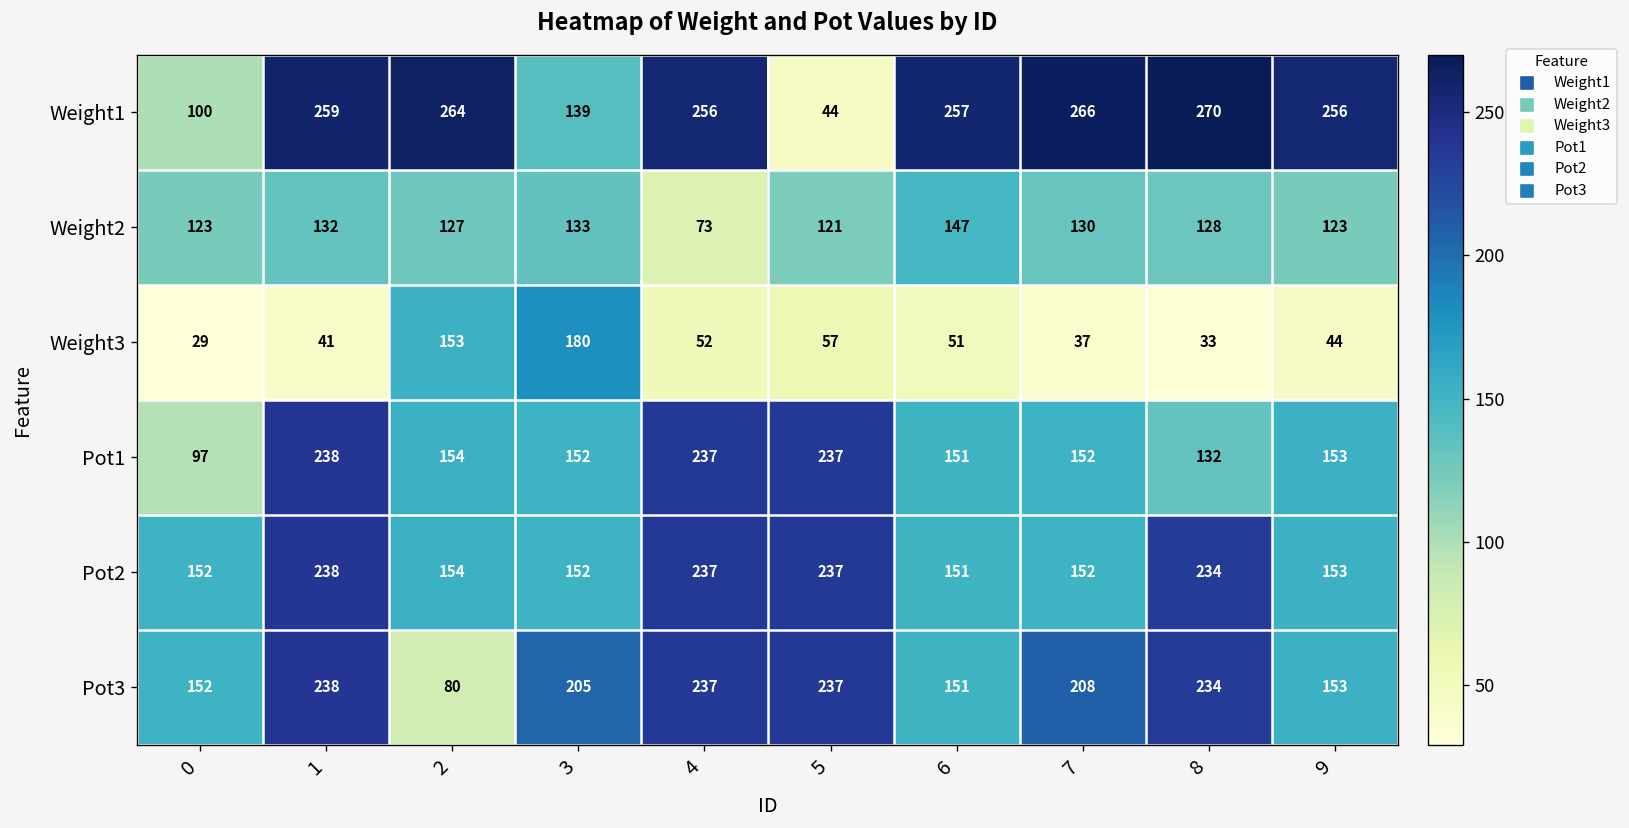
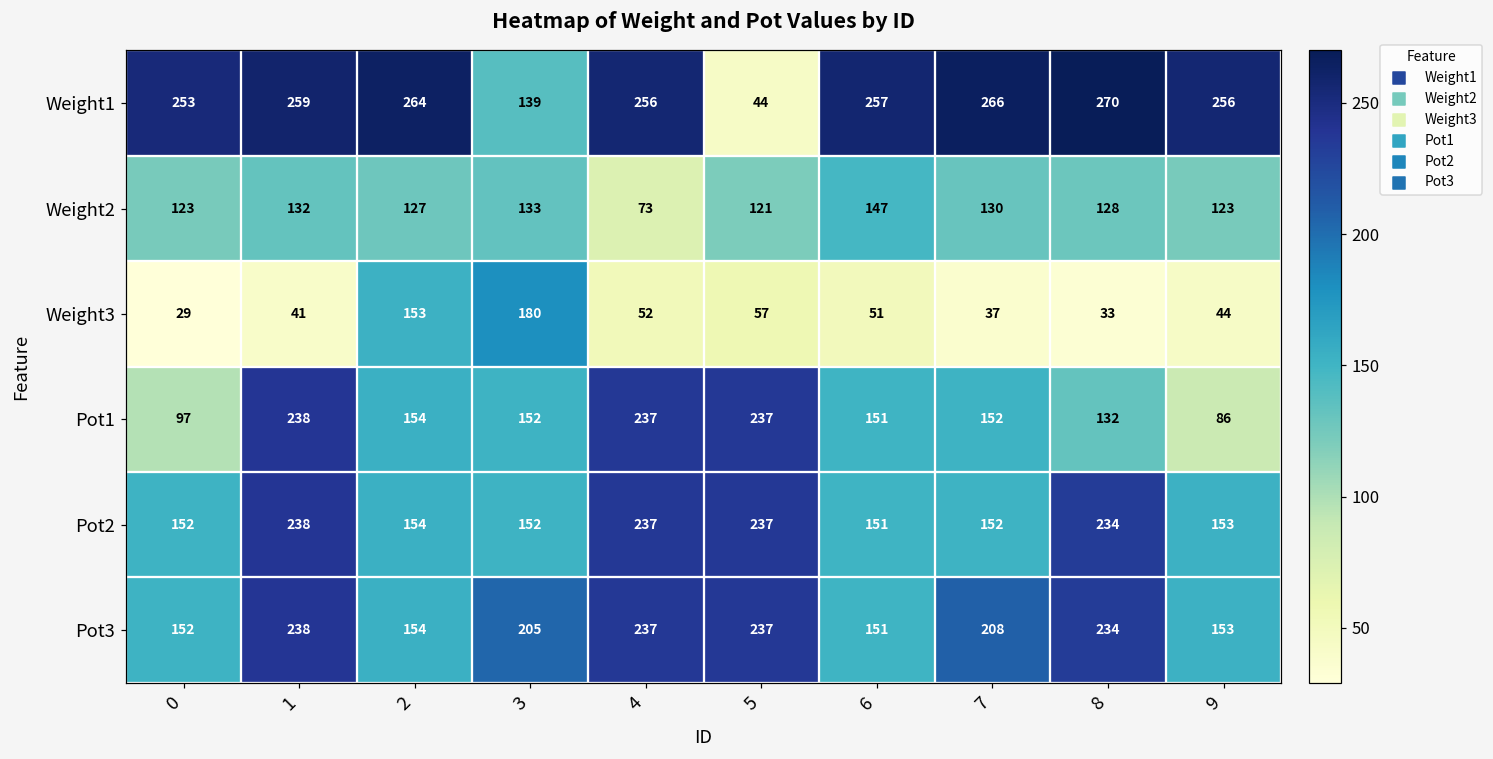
  {
    "Weight1": {
-     "0": 100,
+     "0": 253,
      "1": 259,
      "2": 264,
      "3": 139,
      "4": 256,
      "5": 44,
      "6": 257,
      "7": 266,
      "8": 270,
      "9": 256
    },
    "Weight2": {
      "0": 123,
      "1": 132,
      "2": 127,
      "3": 133,
      "4": 73,
      "5": 121,
      "6": 147,
      "7": 130,
      "8": 128,
      "9": 123
    },
    "Weight3": {
      "0": 29,
      "1": 41,
      "2": 153,
      "3": 180,
      "4": 52,
      "5": 57,
      "6": 51,
      "7": 37,
      "8": 33,
      "9": 44
    },
    "Pot1": {
      "0": 97,
      "1": 238,
      "2": 154,
      "3": 152,
      "4": 237,
      "5": 237,
      "6": 151,
      "7": 152,
      "8": 132,
-     "9": 153
+     "9": 86
    },
    "Pot2": {
      "0": 152,
      "1": 238,
      "2": 154,
      "3": 152,
      "4": 237,
      "5": 237,
      "6": 151,
      "7": 152,
      "8": 234,
      "9": 153
    },
    "Pot3": {
      "0": 152,
      "1": 238,
-     "2": 80,
+     "2": 154,
      "3": 205,
      "4": 237,
      "5": 237,
      "6": 151,
      "7": 208,
      "8": 234,
      "9": 153
    }
  }
